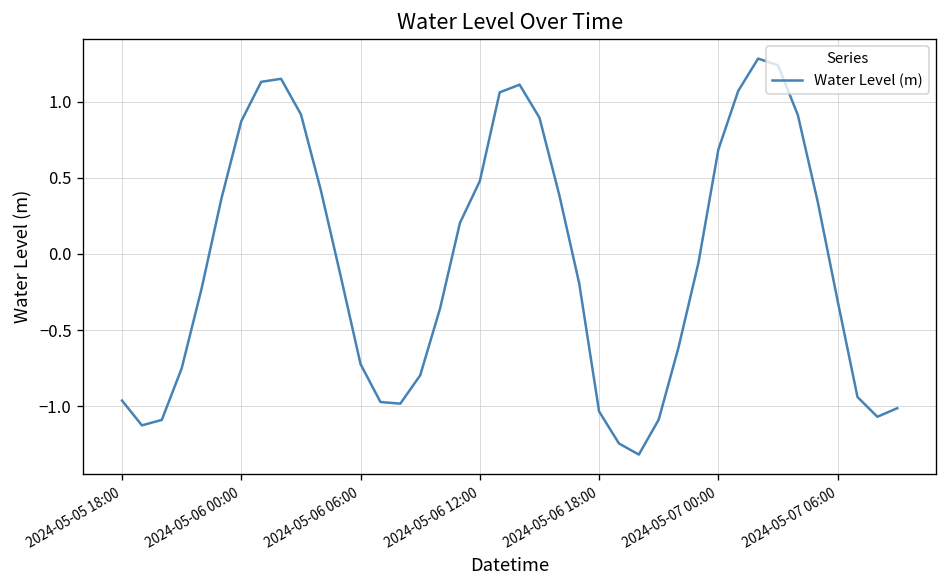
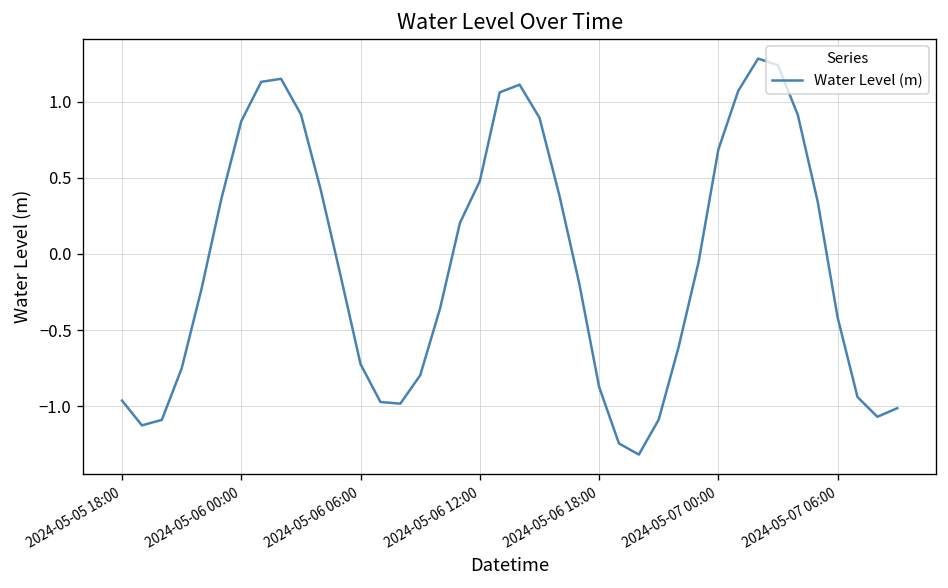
  {
    "2024-05-05 18:00": -0.96,
    "2024-05-06 00:00": 0.87,
    "2024-05-06 06:00": -0.72,
    "2024-05-06 12:00": 0.48,
-   "2024-05-06 18:00": -1.03,
+   "2024-05-06 18:00": -0.87,
    "2024-05-07 00:00": 0.68,
-   "2024-05-07 06:00": -0.31
+   "2024-05-07 06:00": -0.42
  }
